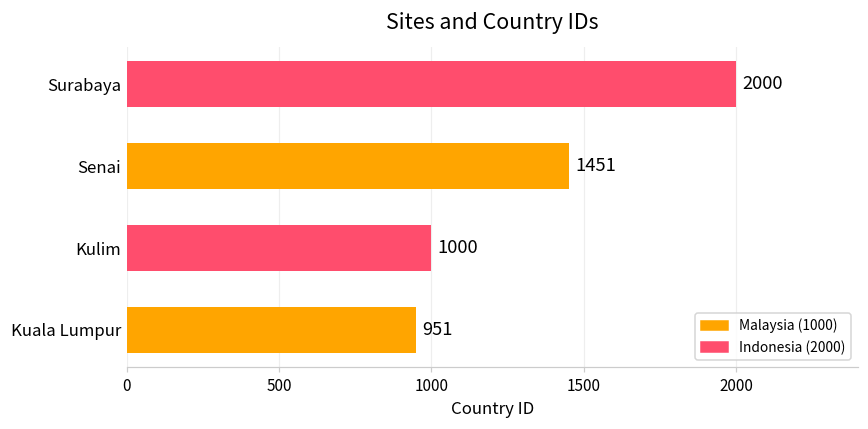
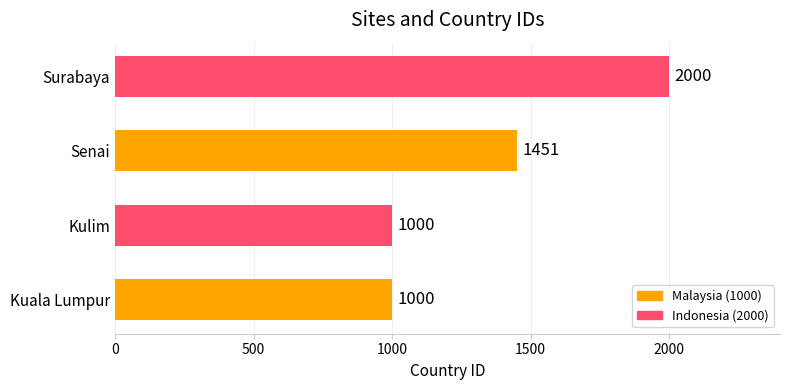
  {
    "Surabaya": 2000,
    "Senai": 1451,
    "Kulim": 1000,
-   "Kuala Lumpur": 951
+   "Kuala Lumpur": 1000
  }
